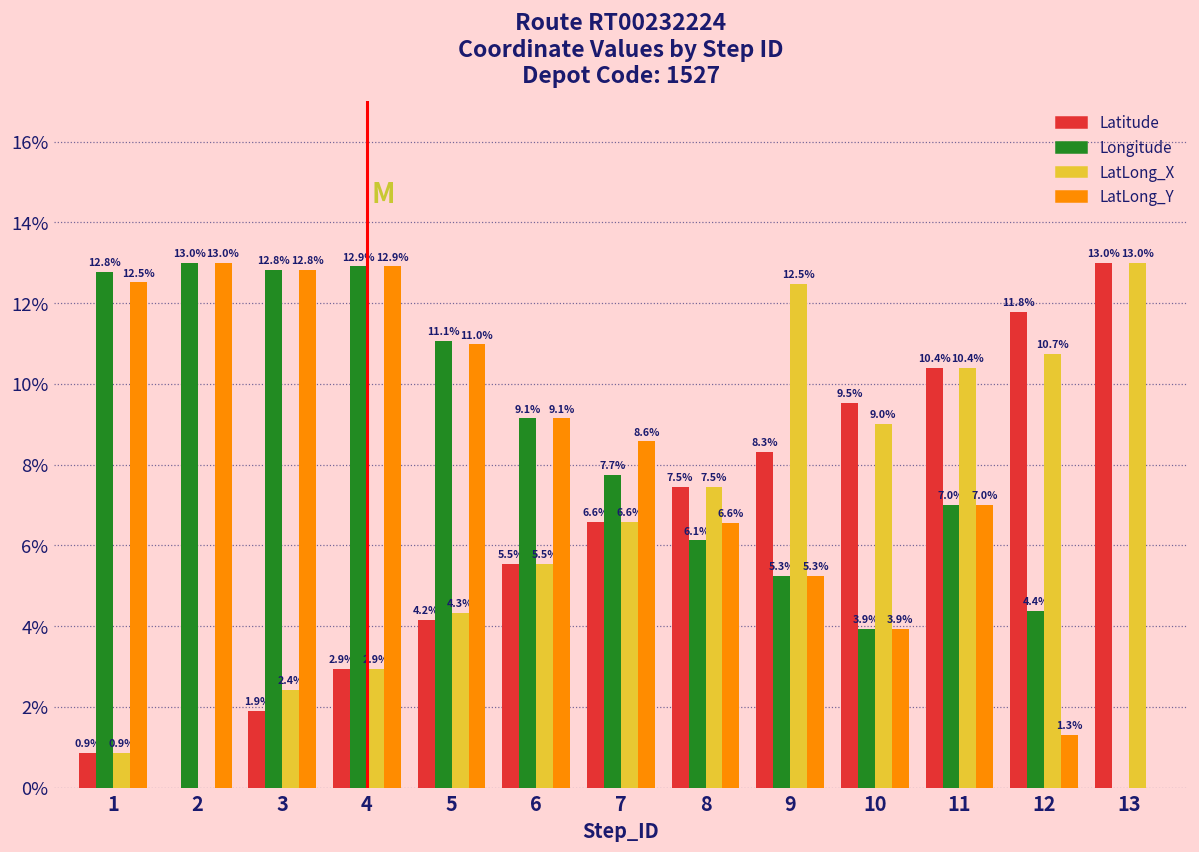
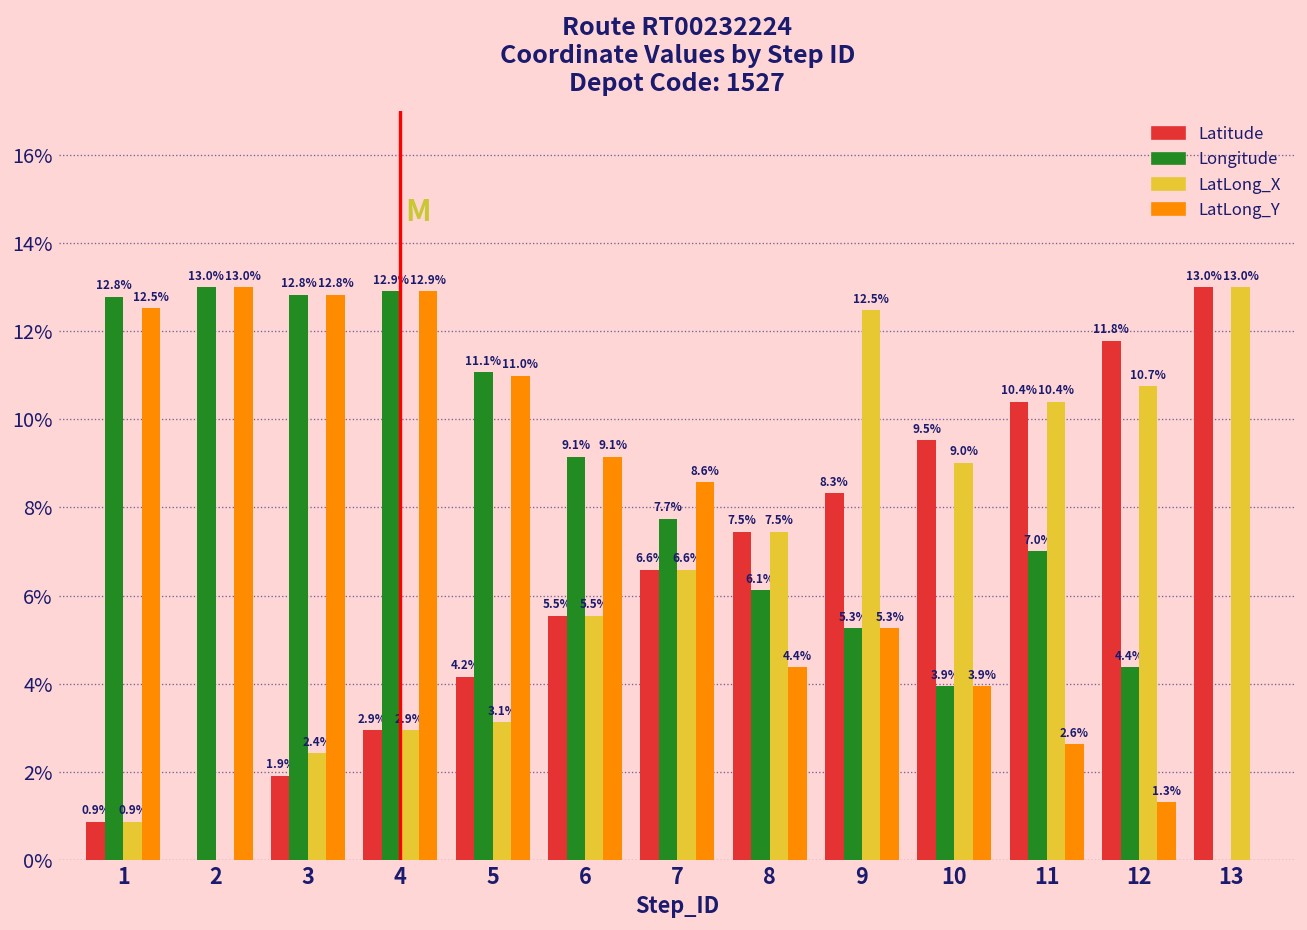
  {
    "Latitude": {
      "1": "0.9%",
      "3": "1.9%",
      "4": "2.9%",
      "5": "4.2%",
      "6": "5.5%",
      "7": "6.6%",
      "8": "7.5%",
      "9": "8.3%",
      "10": "9.5%",
      "11": "10.4%",
      "12": "11.8%",
      "13": "13.0%"
    },
    "Longitude": {
      "1": "12.8%",
      "2": "13.0%",
      "3": "12.8%",
      "4": "12.9%",
      "5": "11.1%",
      "6": "9.1%",
      "7": "7.7%",
      "8": "6.1%",
      "9": "5.3%",
      "10": "3.9%",
      "11": "7.0%",
      "12": "4.4%"
    },
    "LatLong_X": {
      "1": "0.9%",
      "3": "2.4%",
      "4": "2.9%",
-     "5": "4.3%",
+     "5": "3.1%",
      "6": "5.5%",
      "7": "6.6%",
      "8": "7.5%",
      "9": "12.5%",
      "10": "9.0%",
      "11": "10.4%",
      "12": "10.7%",
      "13": "13.0%"
    },
    "LatLong_Y": {
      "1": "12.5%",
      "2": "13.0%",
      "3": "12.8%",
      "4": "12.9%",
      "5": "11.0%",
      "6": "9.1%",
      "7": "8.6%",
-     "8": "6.6%",
+     "8": "4.4%",
      "9": "5.3%",
      "10": "3.9%",
-     "11": "7.0%",
+     "11": "2.6%",
      "12": "1.3%"
    }
  }
